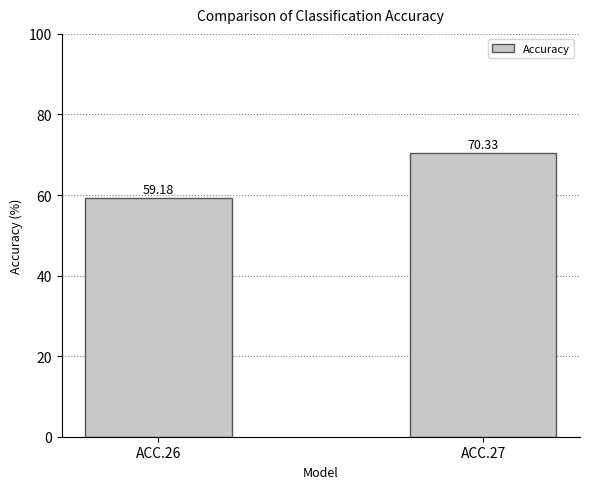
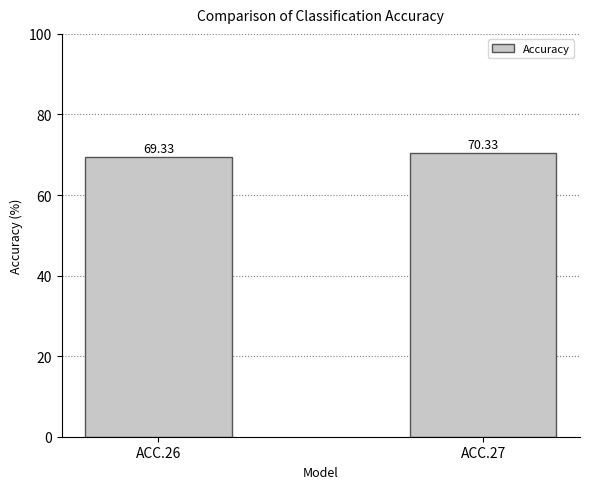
  {
-   "ACC.26": 59.18,
+   "ACC.26": 69.33,
    "ACC.27": 70.33
  }
